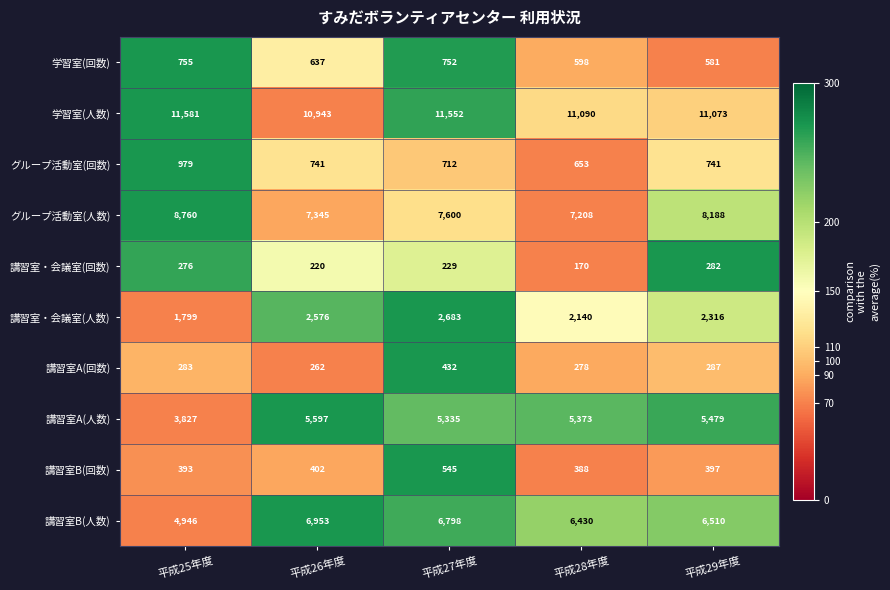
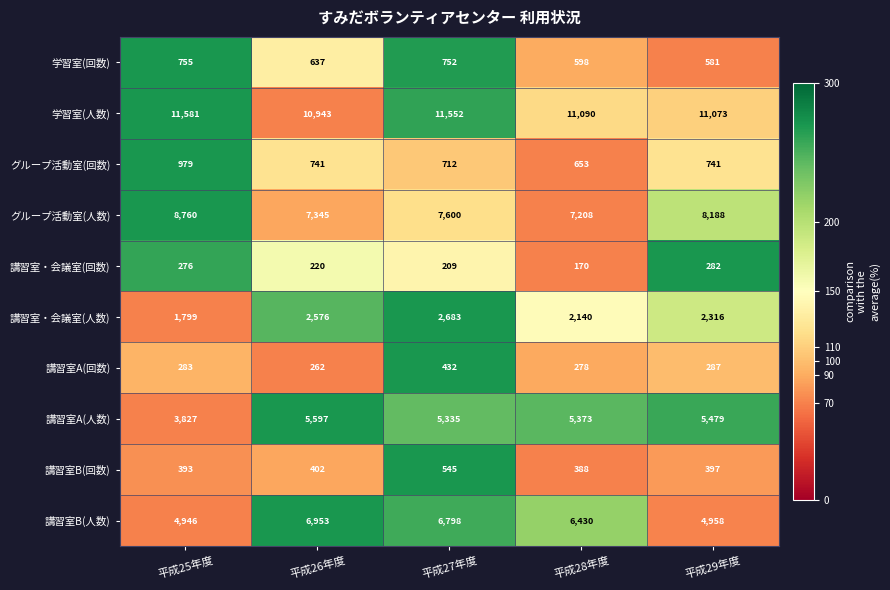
  {
    "学習室(回数)": {
      "平成25年度": "755",
      "平成26年度": "637",
      "平成27年度": "752",
      "平成28年度": "598",
      "平成29年度": "581"
    },
    "学習室(人数)": {
      "平成25年度": "11,581",
      "平成26年度": "10,943",
      "平成27年度": "11,552",
      "平成28年度": "11,090",
      "平成29年度": "11,073"
    },
    "グループ活動室(回数)": {
      "平成25年度": "979",
      "平成26年度": "741",
      "平成27年度": "712",
      "平成28年度": "653",
      "平成29年度": "741"
    },
    "グループ活動室(人数)": {
      "平成25年度": "8,760",
      "平成26年度": "7,345",
      "平成27年度": "7,600",
      "平成28年度": "7,208",
      "平成29年度": "8,188"
    },
    "講習室・会議室(回数)": {
      "平成25年度": "276",
      "平成26年度": "220",
-     "平成27年度": "229",
+     "平成27年度": "209",
      "平成28年度": "170",
      "平成29年度": "282"
    },
    "講習室・会議室(人数)": {
      "平成25年度": "1,799",
      "平成26年度": "2,576",
      "平成27年度": "2,683",
      "平成28年度": "2,140",
      "平成29年度": "2,316"
    },
    "講習室A(回数)": {
      "平成25年度": "283",
      "平成26年度": "262",
      "平成27年度": "432",
      "平成28年度": "278",
      "平成29年度": "287"
    },
    "講習室A(人数)": {
      "平成25年度": "3,827",
      "平成26年度": "5,597",
      "平成27年度": "5,335",
      "平成28年度": "5,373",
      "平成29年度": "5,479"
    },
    "講習室B(回数)": {
      "平成25年度": "393",
      "平成26年度": "402",
      "平成27年度": "545",
      "平成28年度": "388",
      "平成29年度": "397"
    },
    "講習室B(人数)": {
      "平成25年度": "4,946",
      "平成26年度": "6,953",
      "平成27年度": "6,798",
      "平成28年度": "6,430",
-     "平成29年度": "6,510"
+     "平成29年度": "4,958"
    }
  }
